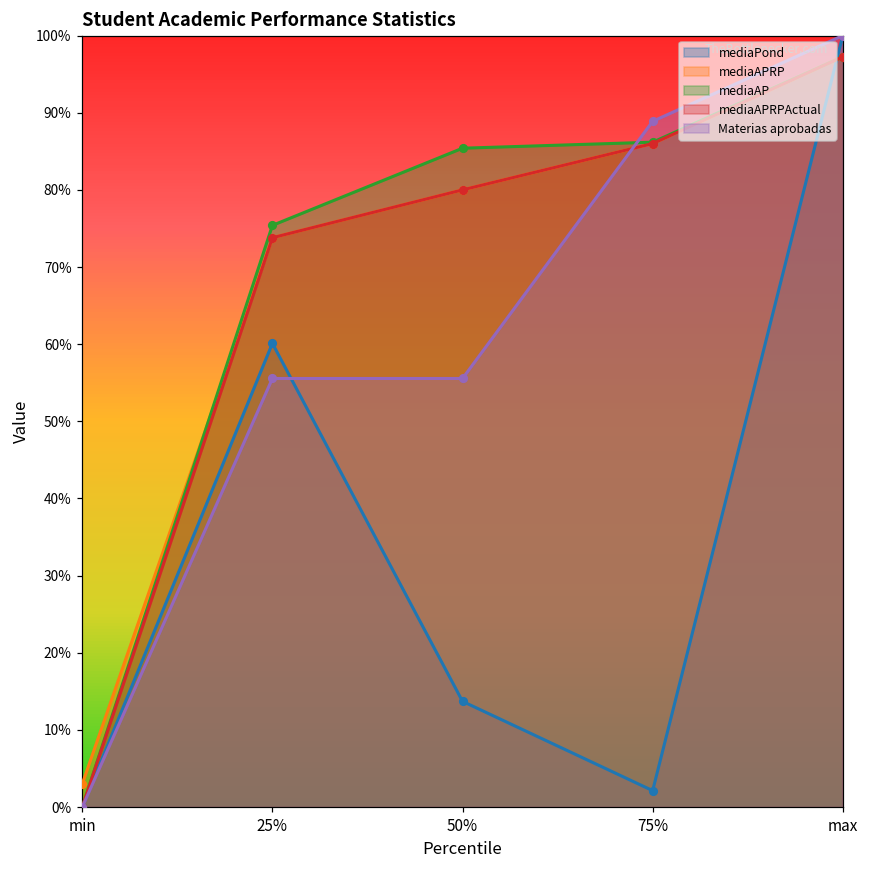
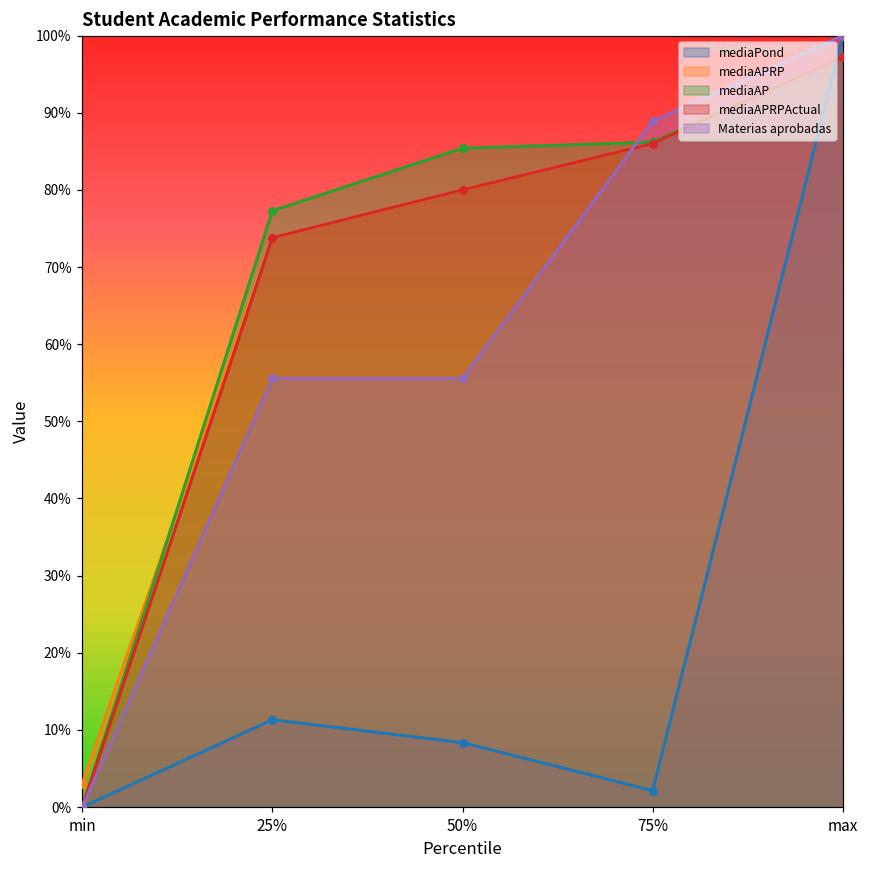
  {
    "mediaPond": {
-     "25%": "60%",
-     "50%": "14%",
+     "25%": "11%",
+     "50%": "8%",
      "75%": "2%"
    },
    "mediaAP": {
-     "25%": "75%",
+     "25%": "77%",
      "50%": "85%"
    },
    "Materias aprobadas": {
      "25%": "56%",
      "50%": "56%",
      "75%": "89%"
    }
  }
